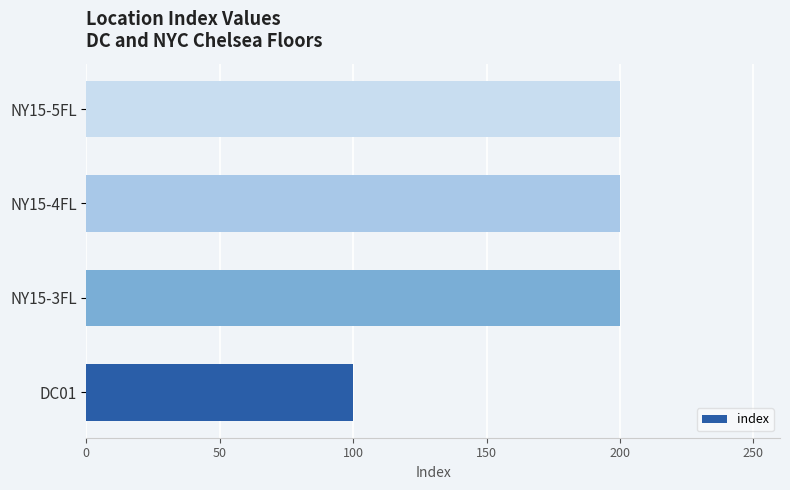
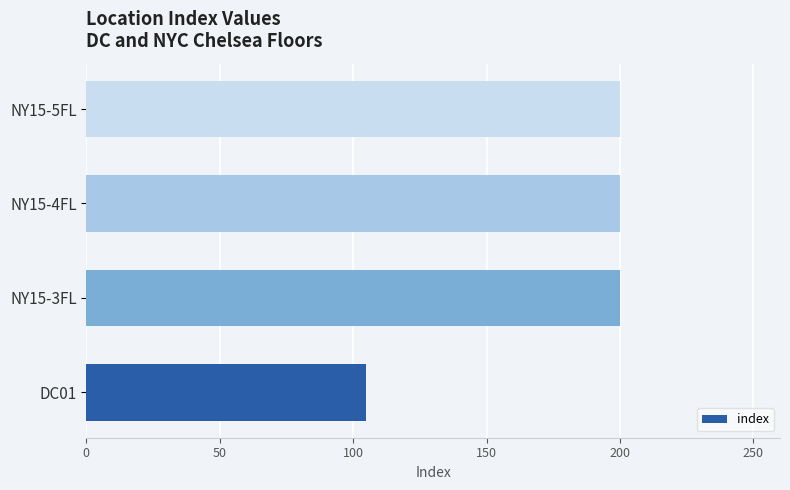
  {
    "NY15-5FL": 200,
    "NY15-4FL": 200,
    "NY15-3FL": 200,
-   "DC01": 100
+   "DC01": 105
  }
